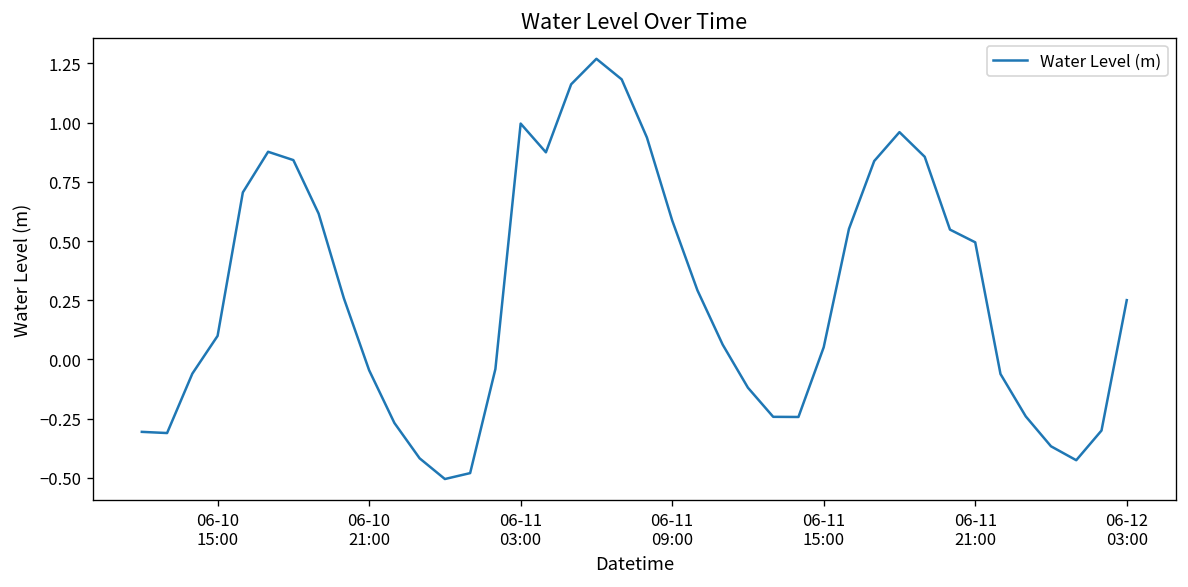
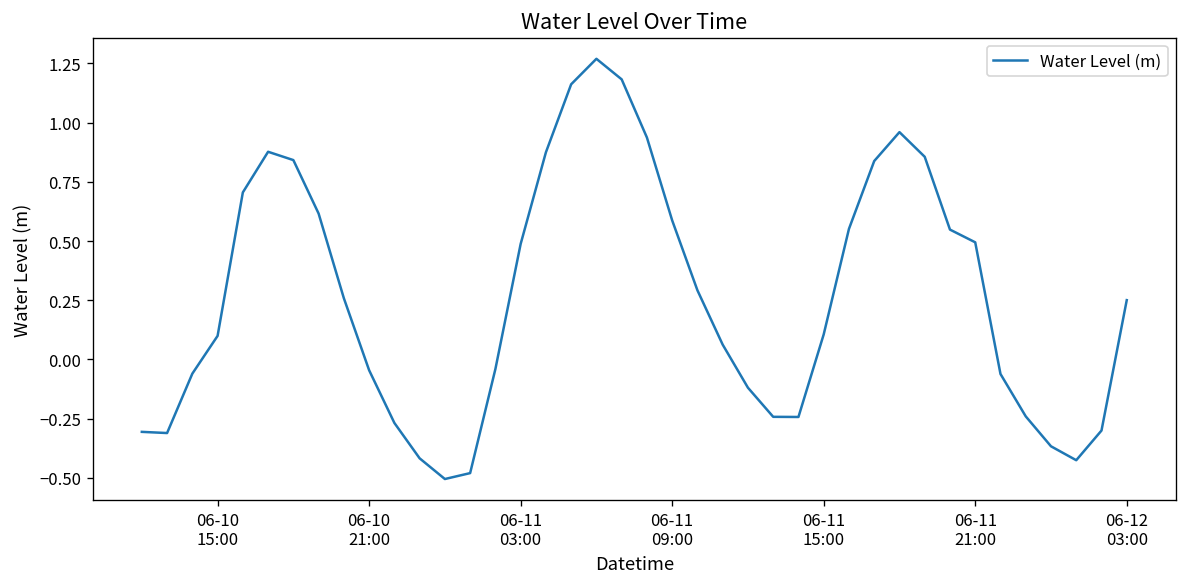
  {
    "06-10 15:00": 0.10,
    "06-10 21:00": -0.05,
-   "06-11 03:00": 1.00,
+   "06-11 03:00": 0.49,
    "06-11 09:00": 0.59,
-   "06-11 15:00": 0.05,
+   "06-11 15:00": 0.11,
    "06-11 21:00": 0.49,
    "06-12 03:00": 0.25
  }
